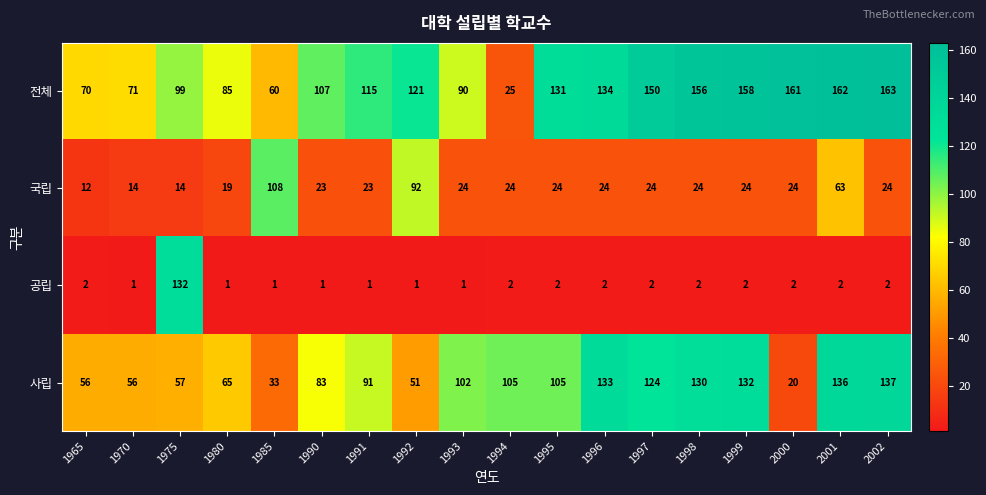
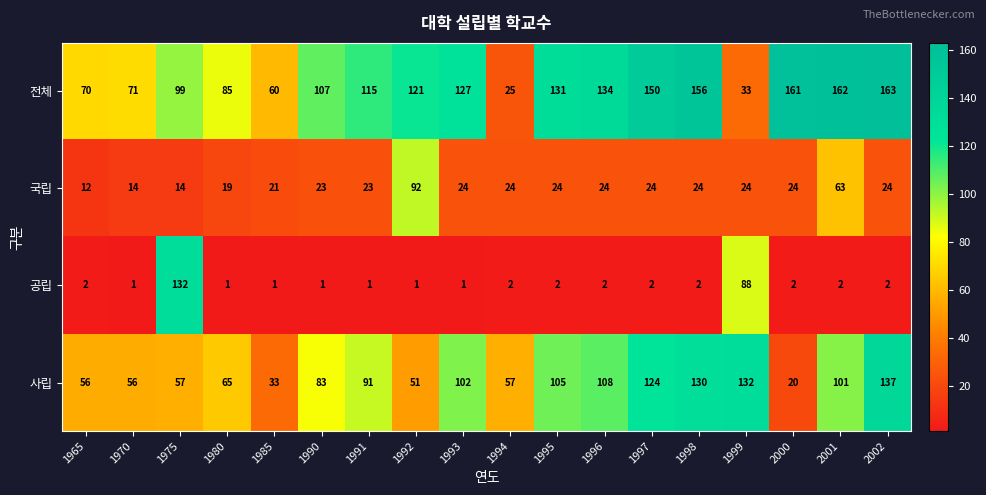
  {
    "전체": {
      "1965": 70,
      "1970": 71,
      "1975": 99,
      "1980": 85,
      "1985": 60,
      "1990": 107,
      "1991": 115,
      "1992": 121,
-     "1993": 90,
+     "1993": 127,
      "1994": 25,
      "1995": 131,
      "1996": 134,
      "1997": 150,
      "1998": 156,
-     "1999": 158,
+     "1999": 33,
      "2000": 161,
      "2001": 162,
      "2002": 163
    },
    "국립": {
      "1965": 12,
      "1970": 14,
      "1975": 14,
      "1980": 19,
-     "1985": 108,
+     "1985": 21,
      "1990": 23,
      "1991": 23,
      "1992": 92,
      "1993": 24,
      "1994": 24,
      "1995": 24,
      "1996": 24,
      "1997": 24,
      "1998": 24,
      "1999": 24,
      "2000": 24,
      "2001": 63,
      "2002": 24
    },
    "공립": {
      "1965": 2,
      "1970": 1,
      "1975": 132,
      "1980": 1,
      "1985": 1,
      "1990": 1,
      "1991": 1,
      "1992": 1,
      "1993": 1,
      "1994": 2,
      "1995": 2,
      "1996": 2,
      "1997": 2,
      "1998": 2,
-     "1999": 2,
+     "1999": 88,
      "2000": 2,
      "2001": 2,
      "2002": 2
    },
    "사립": {
      "1965": 56,
      "1970": 56,
      "1975": 57,
      "1980": 65,
      "1985": 33,
      "1990": 83,
      "1991": 91,
      "1992": 51,
      "1993": 102,
-     "1994": 105,
+     "1994": 57,
      "1995": 105,
-     "1996": 133,
+     "1996": 108,
      "1997": 124,
      "1998": 130,
      "1999": 132,
      "2000": 20,
-     "2001": 136,
+     "2001": 101,
      "2002": 137
    }
  }
